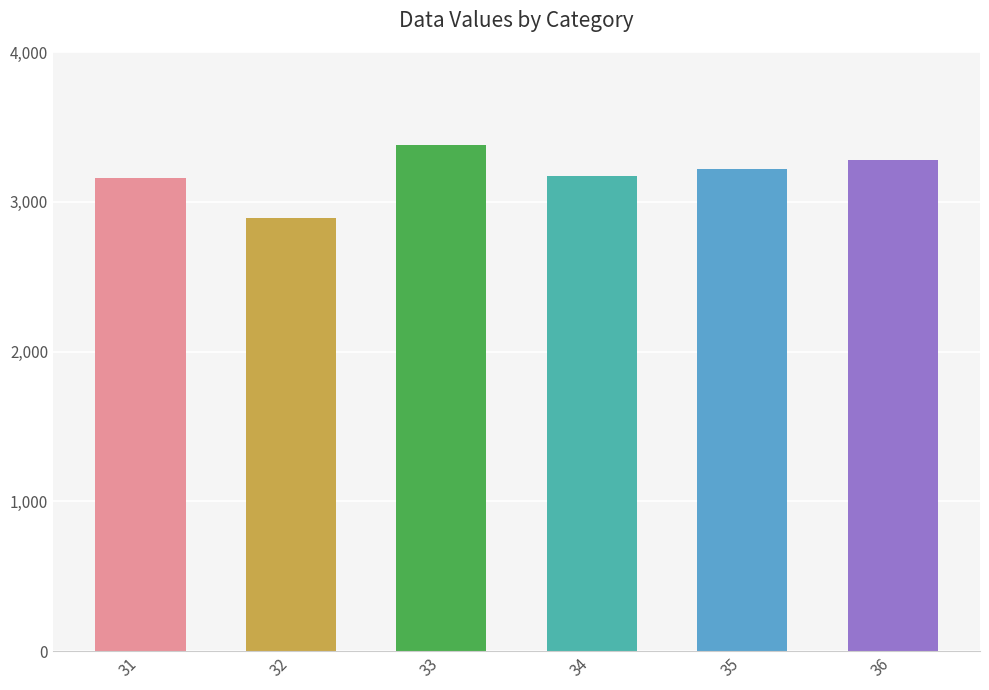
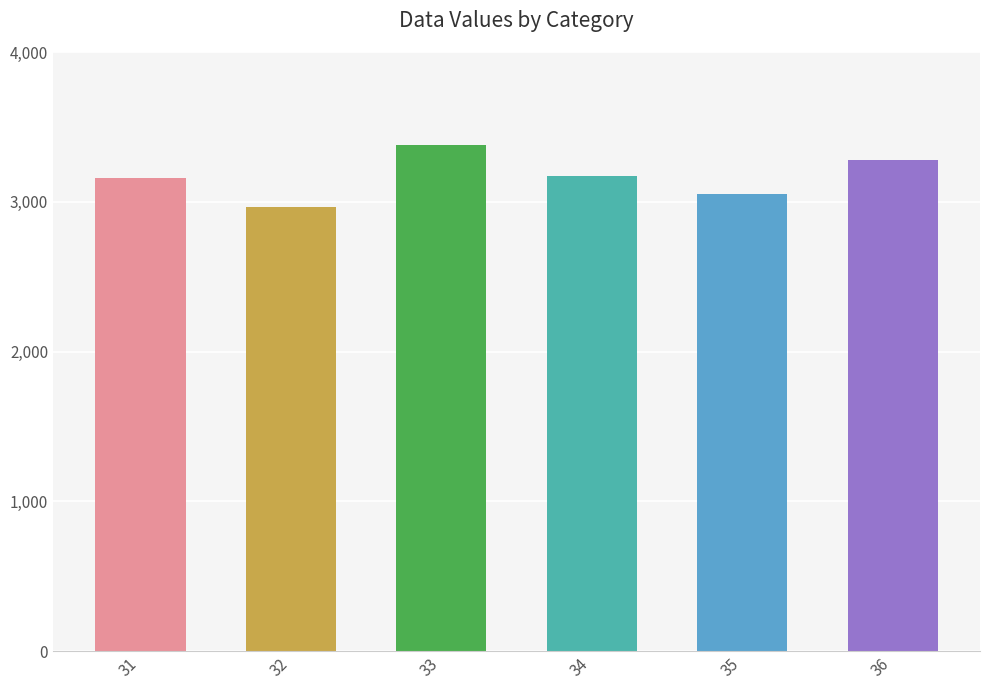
  {
    "31": "3,160",
-   "32": "2,890",
+   "32": "2,960",
    "33": "3,380",
    "34": "3,170",
-   "35": "3,220",
+   "35": "3,050",
    "36": "3,280"
  }
